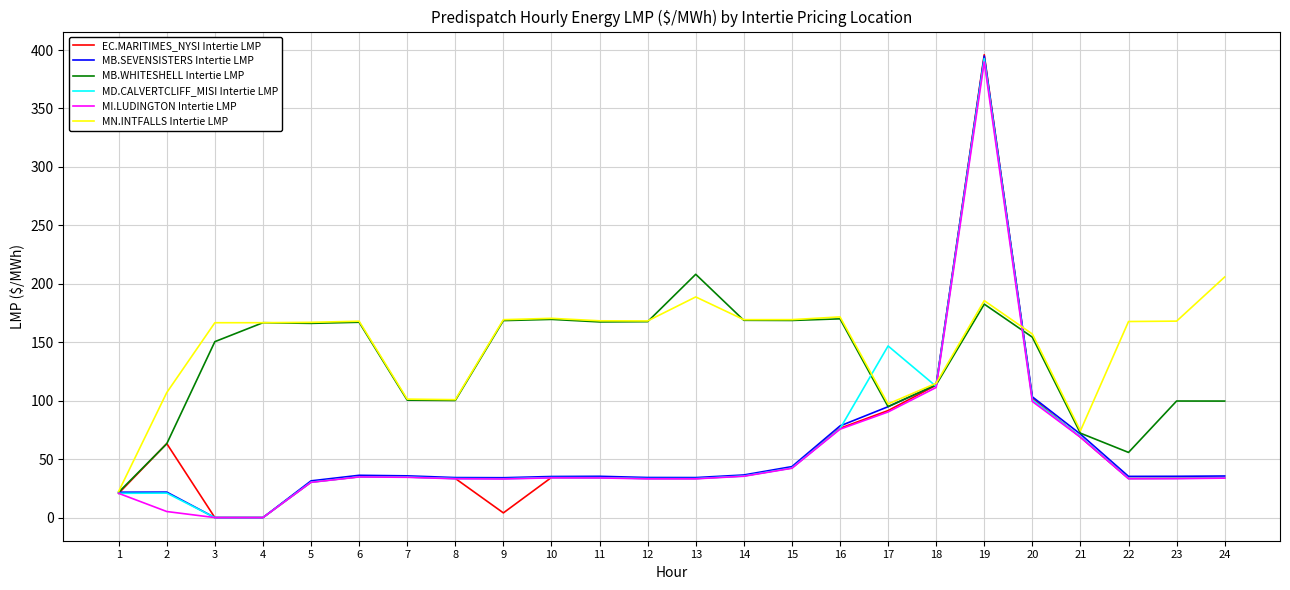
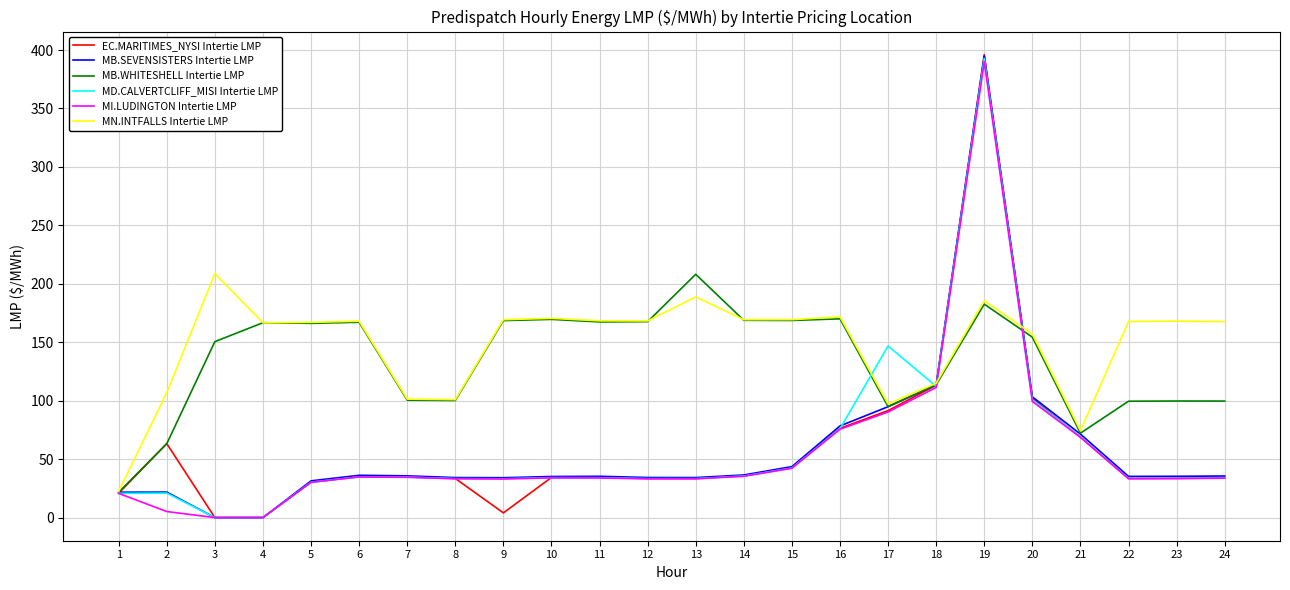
  {
    "EC.MARITIMES_NYSI Intertie LMP": {
      "9": 4
    },
    "MB.WHITESHELL Intertie LMP": {
      "3": 151,
      "13": 208,
      "19": 183,
      "20": 154,
-     "22": 56,
+     "22": 100,
      "23": 100,
      "24": 100
    },
    "MD.CALVERTCLIFF_MISI Intertie LMP": {
      "17": 147,
      "19": 393
    },
    "MI.LUDINGTON Intertie LMP": {
      "2": 5,
      "19": 390
    },
    "MN.INTFALLS Intertie LMP": {
      "2": 107,
-     "3": 167,
+     "3": 209,
      "13": 189,
      "17": 97,
      "19": 186,
      "20": 157,
      "22": 168,
      "23": 168,
-     "24": 206
+     "24": 168
    }
  }
